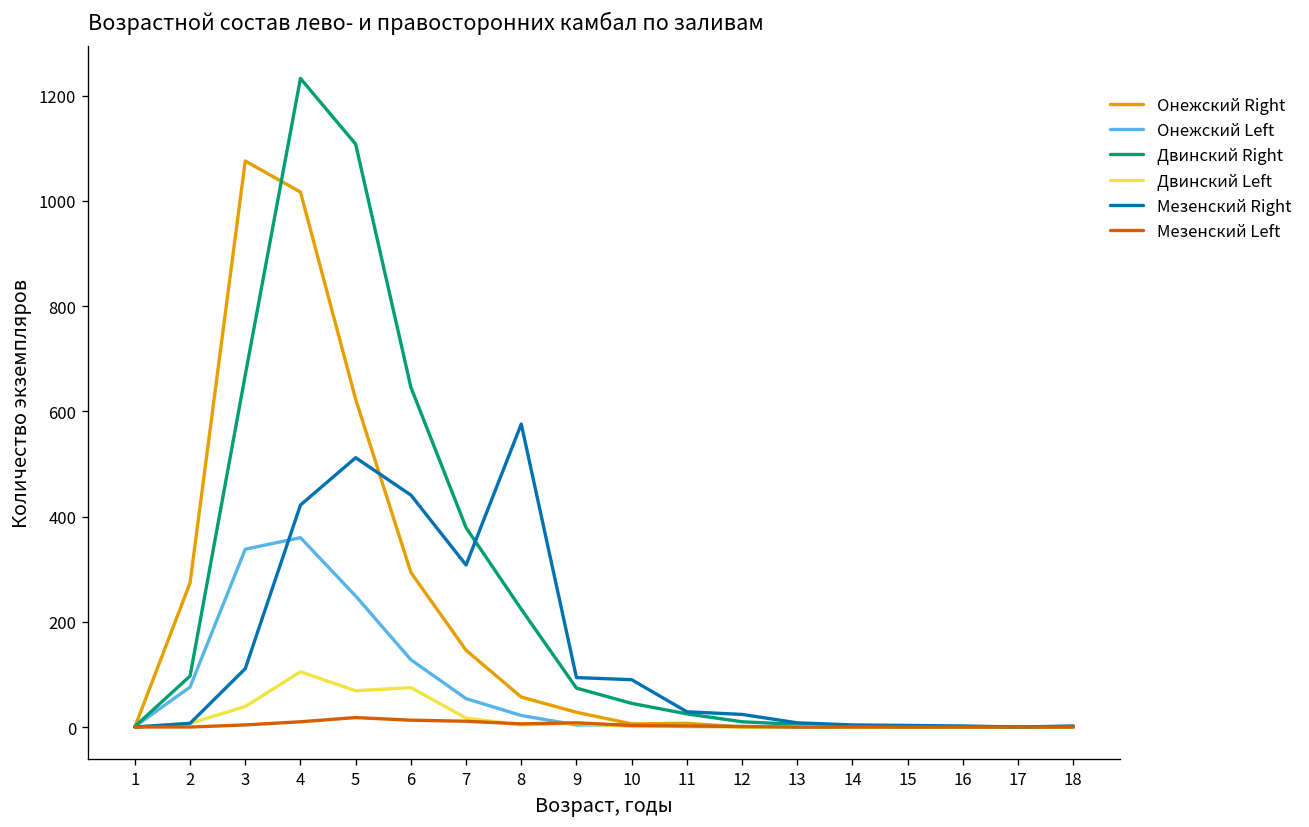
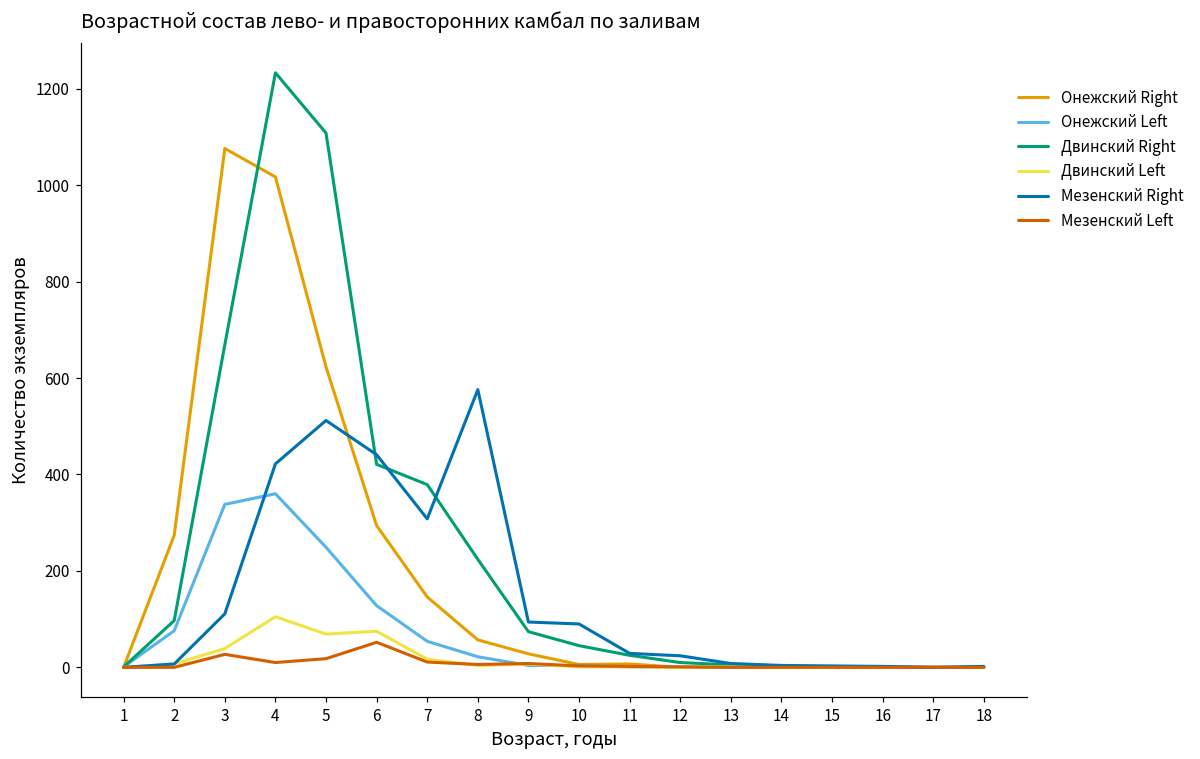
  {
    "Онежский Right": {
      "2": 270,
      "3": 1080,
      "4": 1020,
      "5": 620,
      "6": 290,
      "7": 150,
      "8": 60,
      "9": 30
    },
    "Онежский Left": {
      "2": 80,
      "3": 340,
      "4": 360,
      "5": 250,
      "6": 130,
      "7": 50,
      "8": 20
    },
    "Двинский Right": {
      "2": 100,
      "3": 670,
      "4": 1230,
      "5": 1110,
-     "6": 650,
+     "6": 420,
      "7": 380,
      "8": 220,
      "9": 70,
      "10": 50,
      "12": 10
    },
    "Двинский Left": {
      "3": 40,
      "4": 110,
      "5": 70,
      "6": 80,
      "7": 20
    },
    "Мезенский Right": {
      "3": 110,
      "4": 420,
      "5": 510,
      "6": 440,
      "7": 310,
      "8": 580,
      "9": 90,
      "10": 90,
      "12": 20
    },
    "Мезенский Left": {
      "2": 0,
-     "3": 0,
+     "3": 30,
      "4": 10,
      "5": 20,
-     "6": 10,
+     "6": 50,
      "7": 10
    }
  }
